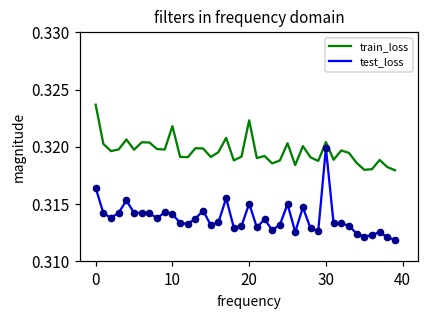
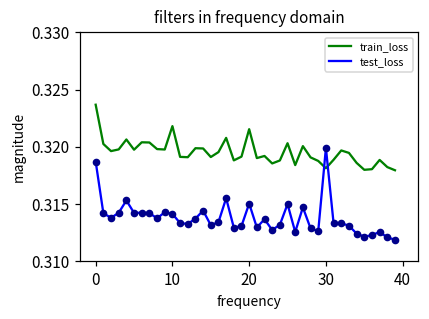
  {
    "train_loss": {
      "0": 0.3237,
      "10": 0.3218,
-     "20": 0.3223,
-     "30": 0.3204
+     "20": 0.3215,
+     "30": 0.3181
    },
    "test_loss": {
-     "0": 0.3164,
+     "0": 0.3187,
      "10": 0.3142,
      "20": 0.3151,
      "30": 0.3199
    }
  }
